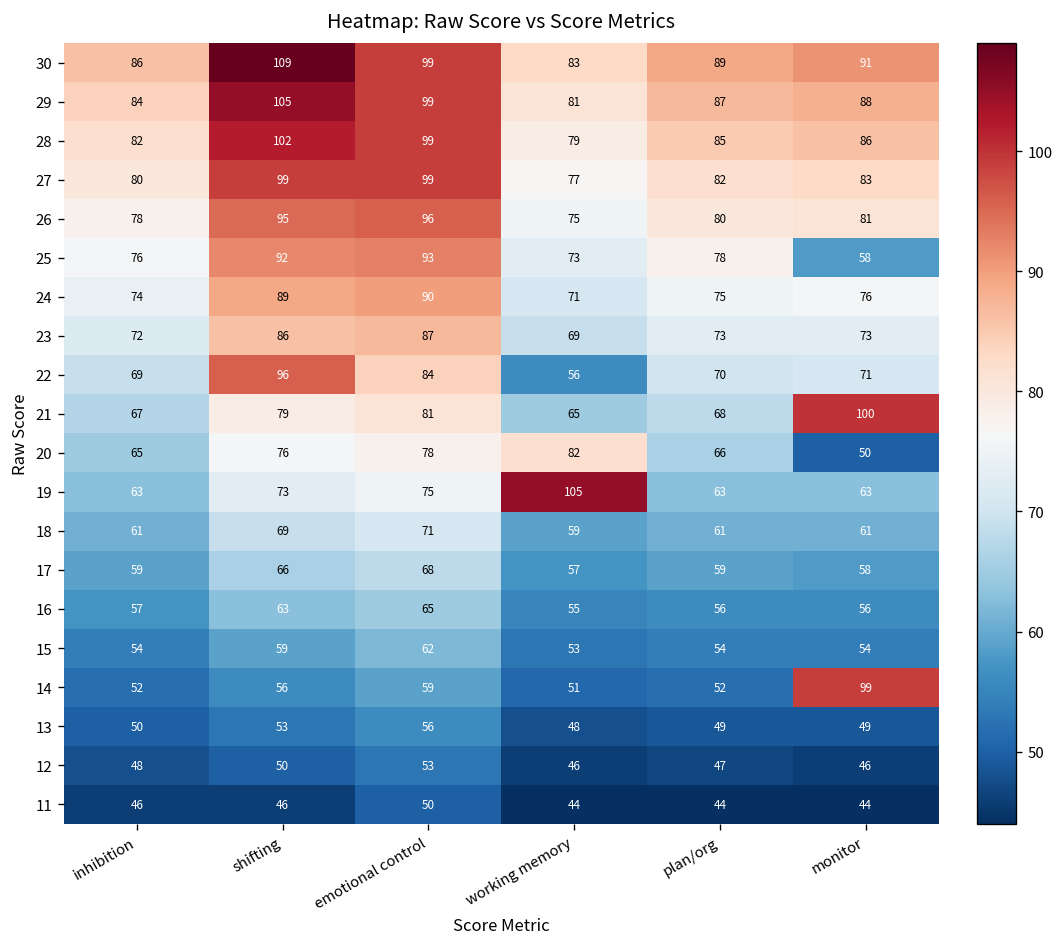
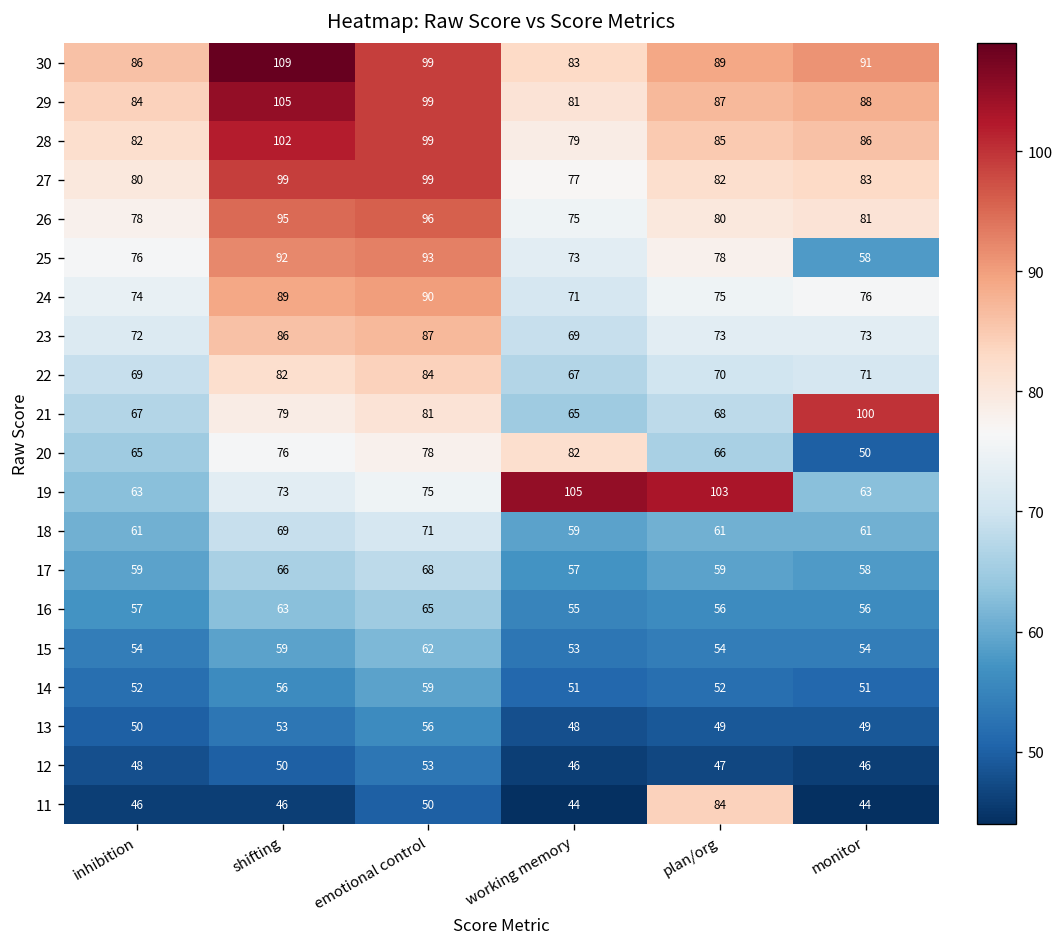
  {
    "30": {
      "inhibition": 86,
      "shifting": 109,
      "emotional control": 99,
      "working memory": 83,
      "plan/org": 89,
      "monitor": 91
    },
    "29": {
      "inhibition": 84,
      "shifting": 105,
      "emotional control": 99,
      "working memory": 81,
      "plan/org": 87,
      "monitor": 88
    },
    "28": {
      "inhibition": 82,
      "shifting": 102,
      "emotional control": 99,
      "working memory": 79,
      "plan/org": 85,
      "monitor": 86
    },
    "27": {
      "inhibition": 80,
      "shifting": 99,
      "emotional control": 99,
      "working memory": 77,
      "plan/org": 82,
      "monitor": 83
    },
    "26": {
      "inhibition": 78,
      "shifting": 95,
      "emotional control": 96,
      "working memory": 75,
      "plan/org": 80,
      "monitor": 81
    },
    "25": {
      "inhibition": 76,
      "shifting": 92,
      "emotional control": 93,
      "working memory": 73,
      "plan/org": 78,
      "monitor": 58
    },
    "24": {
      "inhibition": 74,
      "shifting": 89,
      "emotional control": 90,
      "working memory": 71,
      "plan/org": 75,
      "monitor": 76
    },
    "23": {
      "inhibition": 72,
      "shifting": 86,
      "emotional control": 87,
      "working memory": 69,
      "plan/org": 73,
      "monitor": 73
    },
    "22": {
      "inhibition": 69,
-     "shifting": 96,
+     "shifting": 82,
      "emotional control": 84,
-     "working memory": 56,
+     "working memory": 67,
      "plan/org": 70,
      "monitor": 71
    },
    "21": {
      "inhibition": 67,
      "shifting": 79,
      "emotional control": 81,
      "working memory": 65,
      "plan/org": 68,
      "monitor": 100
    },
    "20": {
      "inhibition": 65,
      "shifting": 76,
      "emotional control": 78,
      "working memory": 82,
      "plan/org": 66,
      "monitor": 50
    },
    "19": {
      "inhibition": 63,
      "shifting": 73,
      "emotional control": 75,
      "working memory": 105,
-     "plan/org": 63,
+     "plan/org": 103,
      "monitor": 63
    },
    "18": {
      "inhibition": 61,
      "shifting": 69,
      "emotional control": 71,
      "working memory": 59,
      "plan/org": 61,
      "monitor": 61
    },
    "17": {
      "inhibition": 59,
      "shifting": 66,
      "emotional control": 68,
      "working memory": 57,
      "plan/org": 59,
      "monitor": 58
    },
    "16": {
      "inhibition": 57,
      "shifting": 63,
      "emotional control": 65,
      "working memory": 55,
      "plan/org": 56,
      "monitor": 56
    },
    "15": {
      "inhibition": 54,
      "shifting": 59,
      "emotional control": 62,
      "working memory": 53,
      "plan/org": 54,
      "monitor": 54
    },
    "14": {
      "inhibition": 52,
      "shifting": 56,
      "emotional control": 59,
      "working memory": 51,
      "plan/org": 52,
-     "monitor": 99
+     "monitor": 51
    },
    "13": {
      "inhibition": 50,
      "shifting": 53,
      "emotional control": 56,
      "working memory": 48,
      "plan/org": 49,
      "monitor": 49
    },
    "12": {
      "inhibition": 48,
      "shifting": 50,
      "emotional control": 53,
      "working memory": 46,
      "plan/org": 47,
      "monitor": 46
    },
    "11": {
      "inhibition": 46,
      "shifting": 46,
      "emotional control": 50,
      "working memory": 44,
-     "plan/org": 44,
+     "plan/org": 84,
      "monitor": 44
    }
  }
